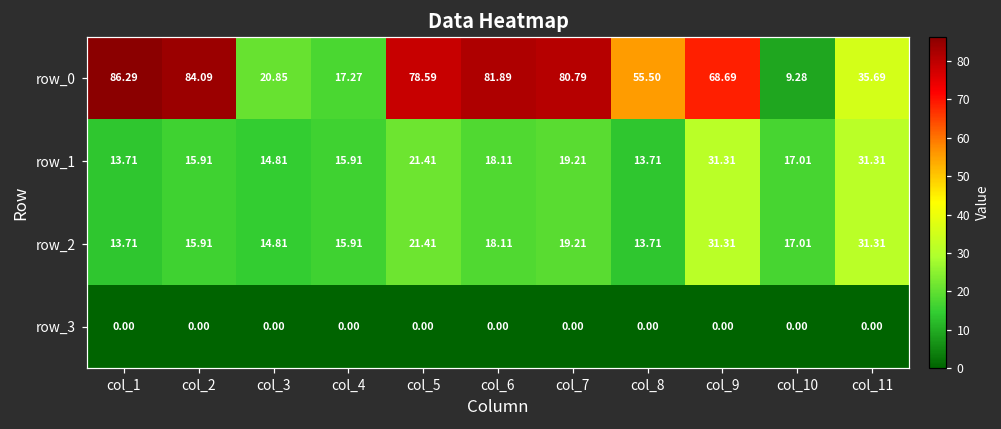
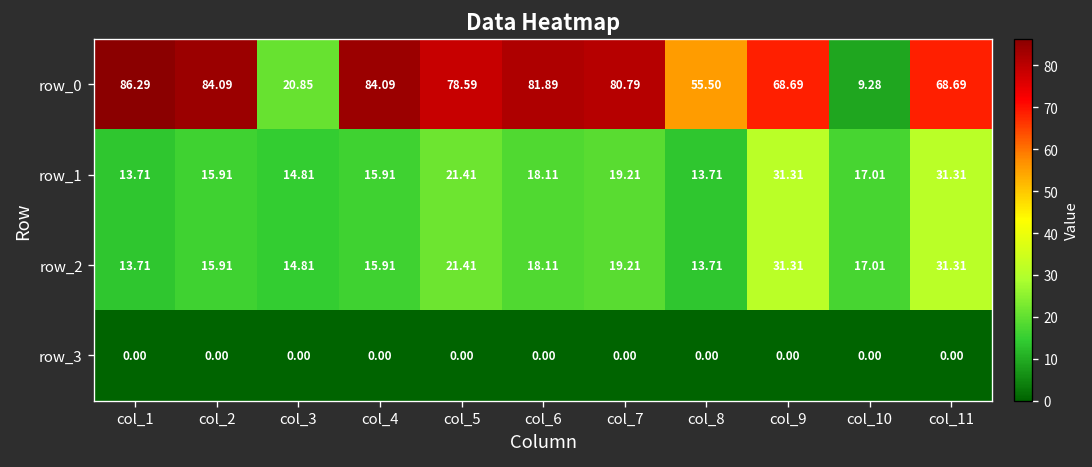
  {
    "row_0": {
      "col_1": 86.29,
      "col_2": 84.09,
      "col_3": 20.85,
-     "col_4": 17.27,
+     "col_4": 84.09,
      "col_5": 78.59,
      "col_6": 81.89,
      "col_7": 80.79,
      "col_8": 55.50,
      "col_9": 68.69,
      "col_10": 9.28,
-     "col_11": 35.69
+     "col_11": 68.69
    },
    "row_1": {
      "col_1": 13.71,
      "col_2": 15.91,
      "col_3": 14.81,
      "col_4": 15.91,
      "col_5": 21.41,
      "col_6": 18.11,
      "col_7": 19.21,
      "col_8": 13.71,
      "col_9": 31.31,
      "col_10": 17.01,
      "col_11": 31.31
    },
    "row_2": {
      "col_1": 13.71,
      "col_2": 15.91,
      "col_3": 14.81,
      "col_4": 15.91,
      "col_5": 21.41,
      "col_6": 18.11,
      "col_7": 19.21,
      "col_8": 13.71,
      "col_9": 31.31,
      "col_10": 17.01,
      "col_11": 31.31
    },
    "row_3": {
      "col_1": 0.00,
      "col_2": 0.00,
      "col_3": 0.00,
      "col_4": 0.00,
      "col_5": 0.00,
      "col_6": 0.00,
      "col_7": 0.00,
      "col_8": 0.00,
      "col_9": 0.00,
      "col_10": 0.00,
      "col_11": 0.00
    }
  }
